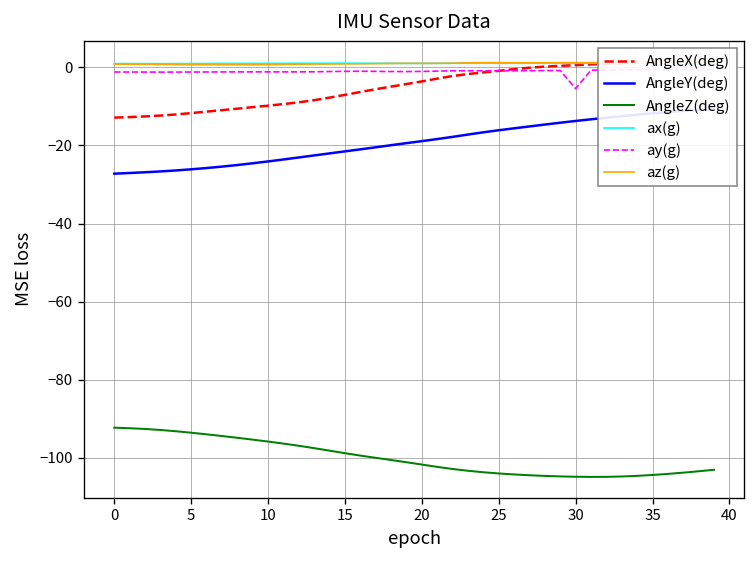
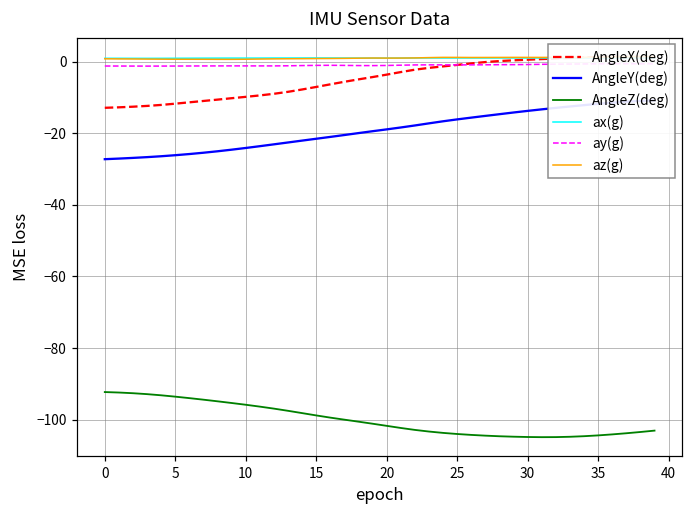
  {
    "AngleX(deg)": {
      "0": -13,
      "5": -12,
      "10": -10,
      "15": -7,
      "20": -4
    },
    "AngleY(deg)": {
      "0": -27,
      "5": -26,
      "10": -24,
      "15": -22,
      "20": -19,
      "25": -16,
      "30": -14
    },
    "AngleZ(deg)": {
      "0": -92,
      "5": -94,
      "10": -96,
      "15": -99,
      "20": -102,
      "25": -104,
      "30": -105,
      "35": -104
    },
    "ay(g)": {
      "0": -1,
      "5": -1,
      "10": -1,
      "15": -1,
      "20": -1,
-     "30": -5
+     "30": -1
    }
  }
